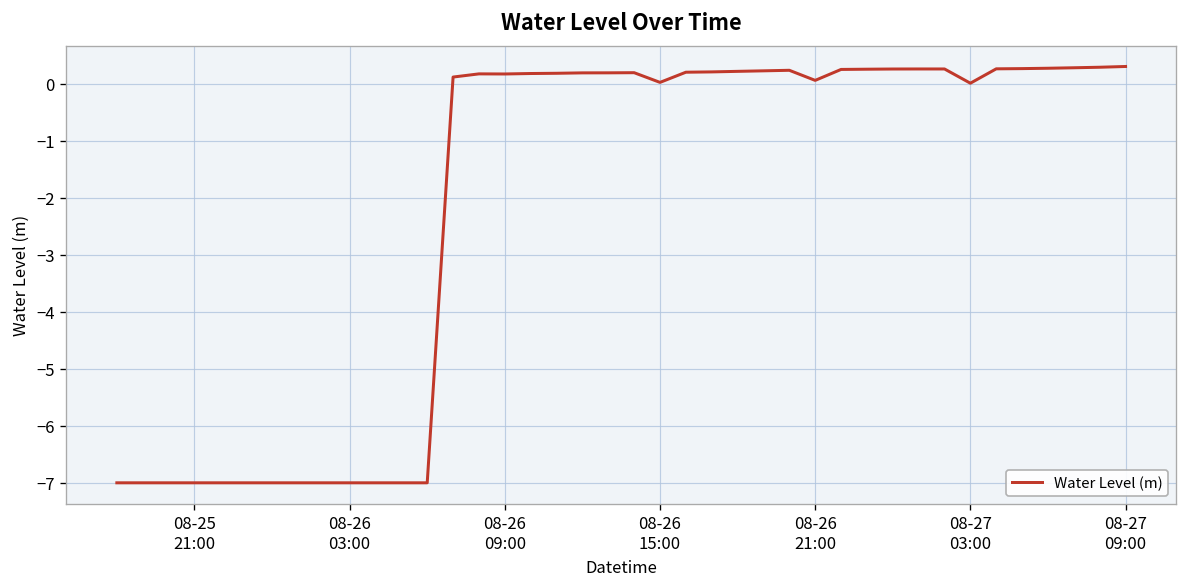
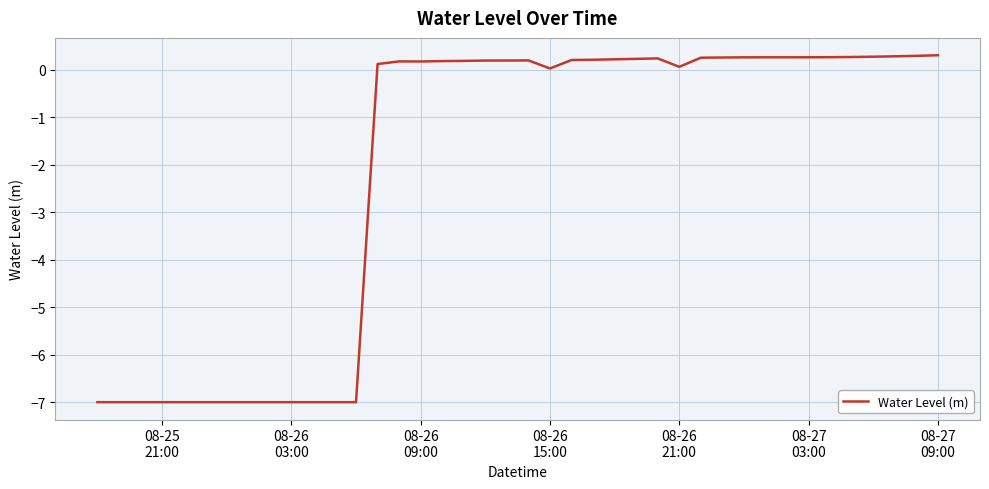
  {
    "08-25 21:00": -7.0,
    "08-26 03:00": -7.0,
    "08-26 09:00": 0.2,
    "08-26 15:00": 0.0,
    "08-26 21:00": 0.1,
-   "08-27 03:00": 0.0,
+   "08-27 03:00": 0.3,
    "08-27 09:00": 0.3
  }
